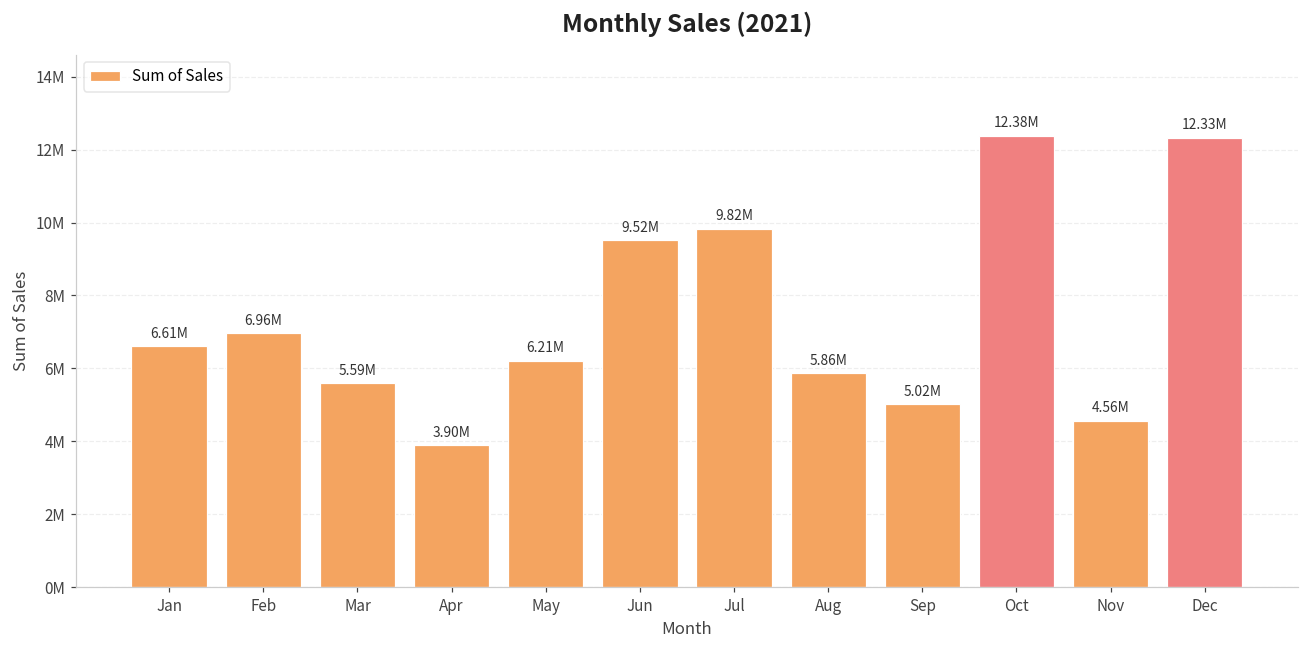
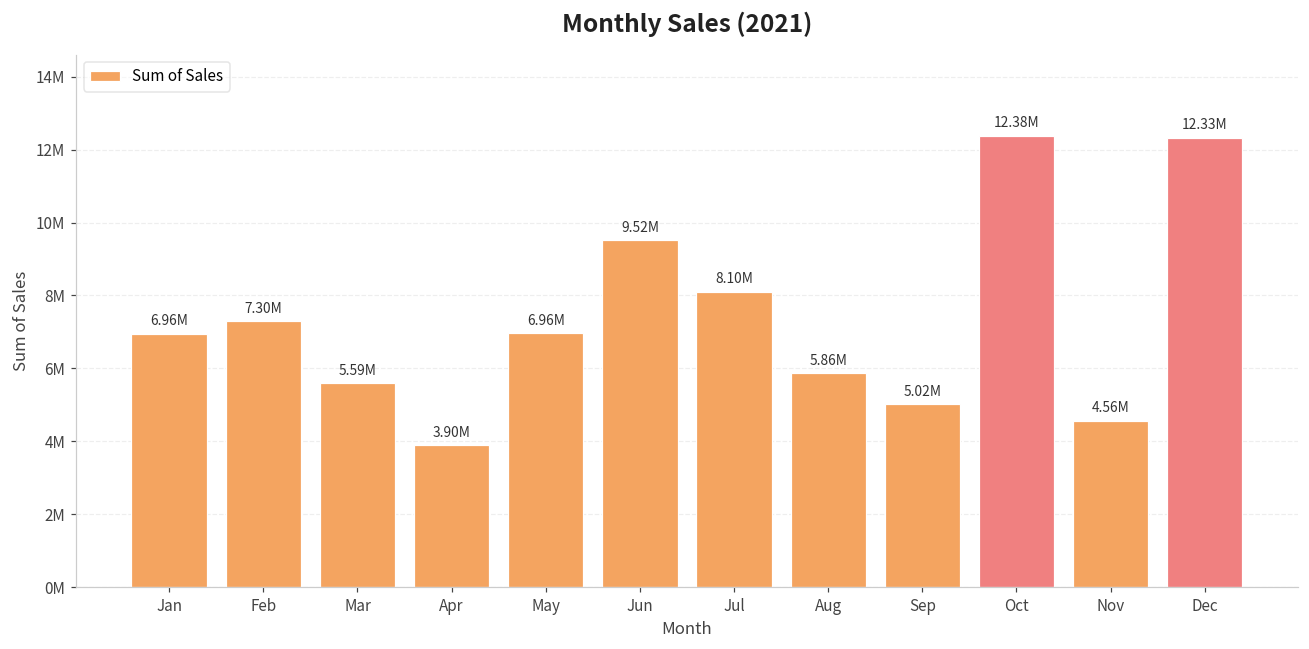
  {
-   "Jan": "6.61M",
-   "Feb": "6.96M",
+   "Jan": "6.96M",
+   "Feb": "7.30M",
    "Mar": "5.59M",
    "Apr": "3.90M",
-   "May": "6.21M",
+   "May": "6.96M",
    "Jun": "9.52M",
-   "Jul": "9.82M",
+   "Jul": "8.10M",
    "Aug": "5.86M",
    "Sep": "5.02M",
    "Oct": "12.38M",
    "Nov": "4.56M",
    "Dec": "12.33M"
  }
